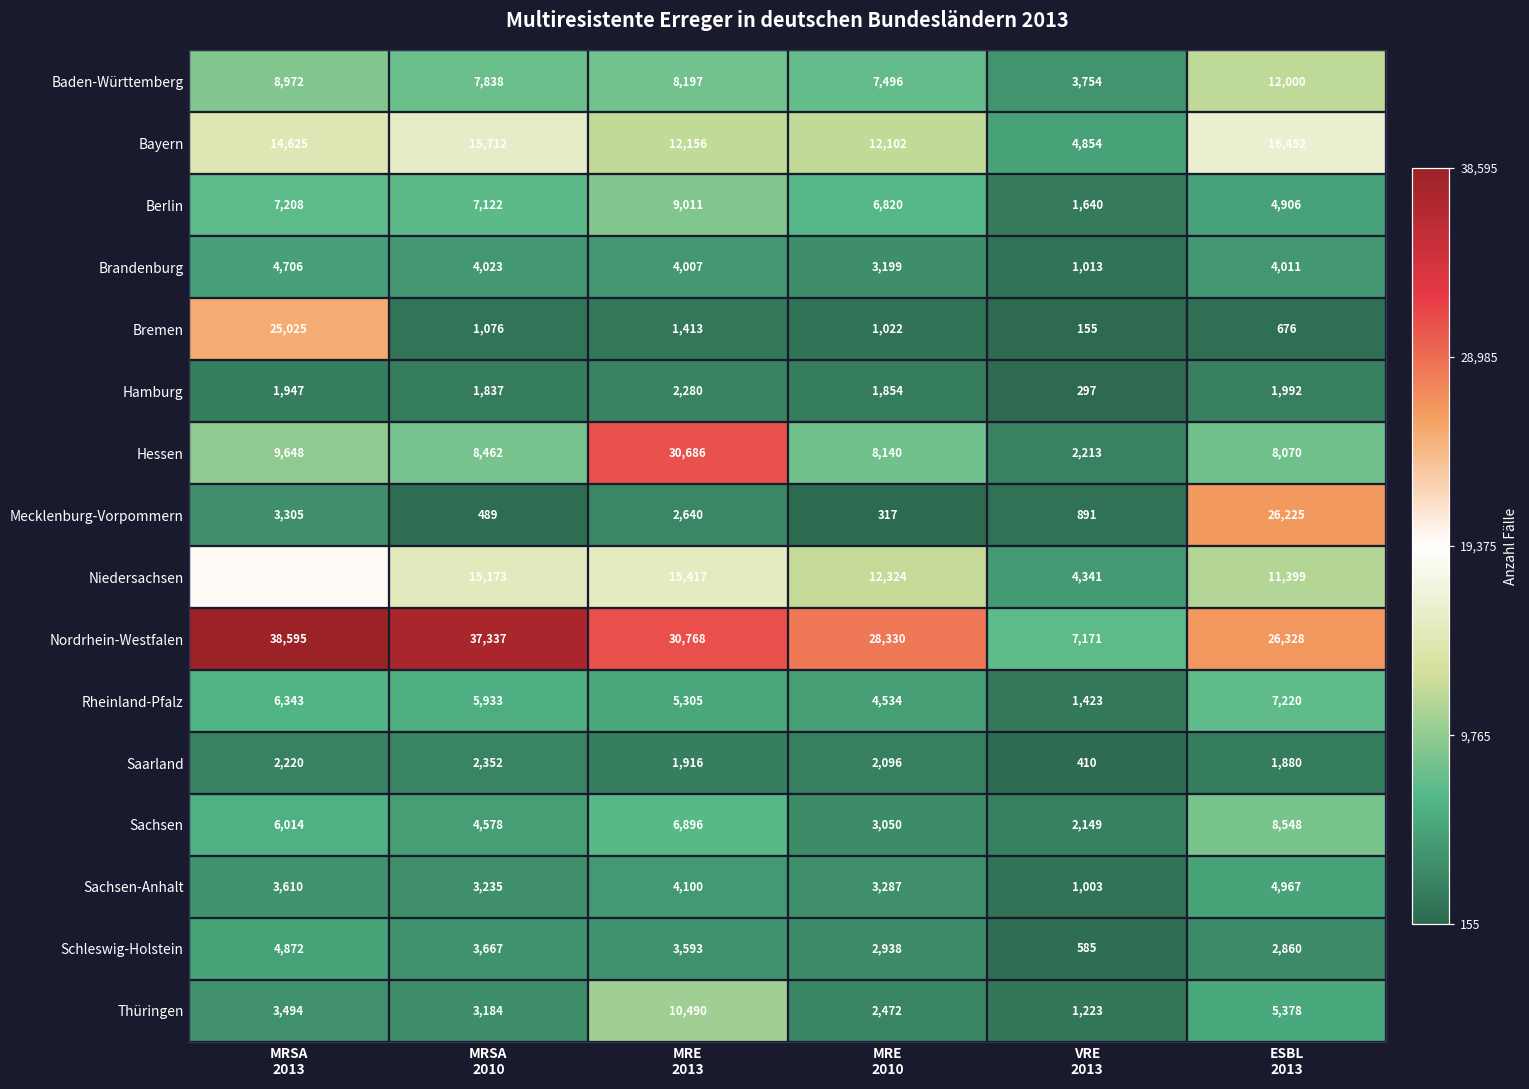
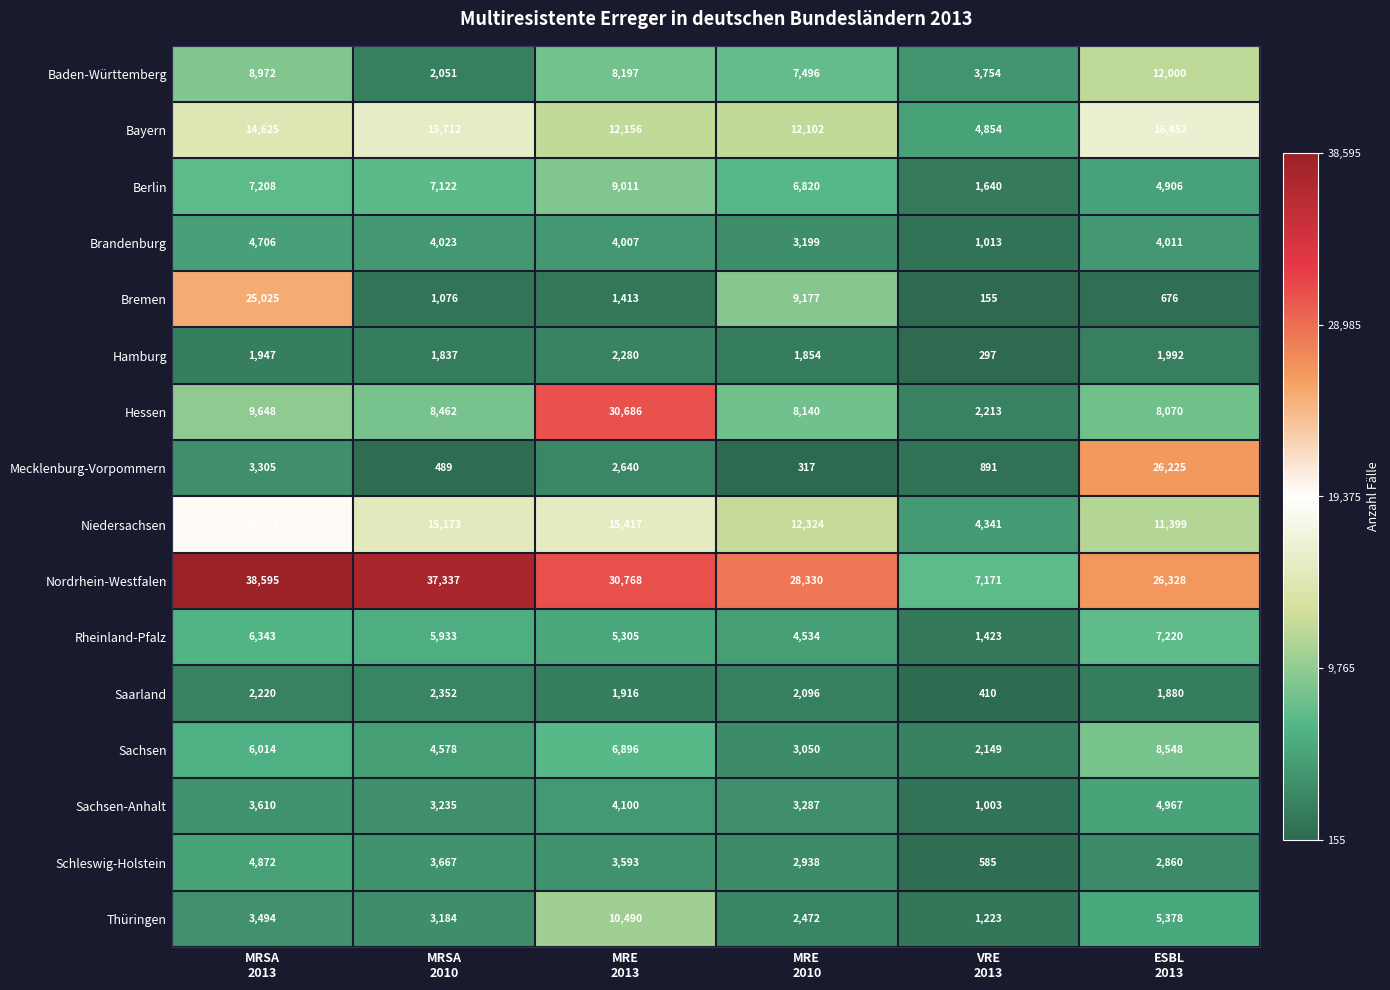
  {
    "Baden-Württemberg": {
      "MRSA 2013": "8,972",
-     "MRSA 2010": "7,838",
+     "MRSA 2010": "2,051",
      "MRE 2013": "8,197",
      "MRE 2010": "7,496",
      "VRE 2013": "3,754",
      "ESBL 2013": "12,000"
    },
    "Bayern": {
      "MRSA 2013": "14,625",
      "MRSA 2010": "15,712",
      "MRE 2013": "12,156",
      "MRE 2010": "12,102",
      "VRE 2013": "4,854"
    },
    "Berlin": {
      "MRSA 2013": "7,208",
      "MRSA 2010": "7,122",
      "MRE 2013": "9,011",
      "MRE 2010": "6,820",
      "VRE 2013": "1,640",
      "ESBL 2013": "4,906"
    },
    "Brandenburg": {
      "MRSA 2013": "4,706",
      "MRSA 2010": "4,023",
      "MRE 2013": "4,007",
      "MRE 2010": "3,199",
      "VRE 2013": "1,013",
      "ESBL 2013": "4,011"
    },
    "Bremen": {
      "MRSA 2013": "25,025",
      "MRSA 2010": "1,076",
      "MRE 2013": "1,413",
-     "MRE 2010": "1,022",
+     "MRE 2010": "9,177",
      "VRE 2013": "155",
      "ESBL 2013": "676"
    },
    "Hamburg": {
      "MRSA 2013": "1,947",
      "MRSA 2010": "1,837",
      "MRE 2013": "2,280",
      "MRE 2010": "1,854",
      "VRE 2013": "297",
      "ESBL 2013": "1,992"
    },
    "Hessen": {
      "MRSA 2013": "9,648",
      "MRSA 2010": "8,462",
      "MRE 2013": "30,686",
      "MRE 2010": "8,140",
      "VRE 2013": "2,213",
      "ESBL 2013": "8,070"
    },
    "Mecklenburg-Vorpommern": {
      "MRSA 2013": "3,305",
      "MRSA 2010": "489",
      "MRE 2013": "2,640",
      "MRE 2010": "317",
      "VRE 2013": "891",
      "ESBL 2013": "26,225"
    },
    "Niedersachsen": {
      "MRSA 2010": "15,173",
      "MRE 2013": "15,417",
      "MRE 2010": "12,324",
      "VRE 2013": "4,341",
      "ESBL 2013": "11,399"
    },
    "Nordrhein-Westfalen": {
      "MRSA 2013": "38,595",
      "MRSA 2010": "37,337",
      "MRE 2013": "30,768",
      "MRE 2010": "28,330",
      "VRE 2013": "7,171",
      "ESBL 2013": "26,328"
    },
    "Rheinland-Pfalz": {
      "MRSA 2013": "6,343",
      "MRSA 2010": "5,933",
      "MRE 2013": "5,305",
      "MRE 2010": "4,534",
      "VRE 2013": "1,423",
      "ESBL 2013": "7,220"
    },
    "Saarland": {
      "MRSA 2013": "2,220",
      "MRSA 2010": "2,352",
      "MRE 2013": "1,916",
      "MRE 2010": "2,096",
      "VRE 2013": "410",
      "ESBL 2013": "1,880"
    },
    "Sachsen": {
      "MRSA 2013": "6,014",
      "MRSA 2010": "4,578",
      "MRE 2013": "6,896",
      "MRE 2010": "3,050",
      "VRE 2013": "2,149",
      "ESBL 2013": "8,548"
    },
    "Sachsen-Anhalt": {
      "MRSA 2013": "3,610",
      "MRSA 2010": "3,235",
      "MRE 2013": "4,100",
      "MRE 2010": "3,287",
      "VRE 2013": "1,003",
      "ESBL 2013": "4,967"
    },
    "Schleswig-Holstein": {
      "MRSA 2013": "4,872",
      "MRSA 2010": "3,667",
      "MRE 2013": "3,593",
      "MRE 2010": "2,938",
      "VRE 2013": "585",
      "ESBL 2013": "2,860"
    },
    "Thüringen": {
      "MRSA 2013": "3,494",
      "MRSA 2010": "3,184",
      "MRE 2013": "10,490",
      "MRE 2010": "2,472",
      "VRE 2013": "1,223",
      "ESBL 2013": "5,378"
    }
  }
